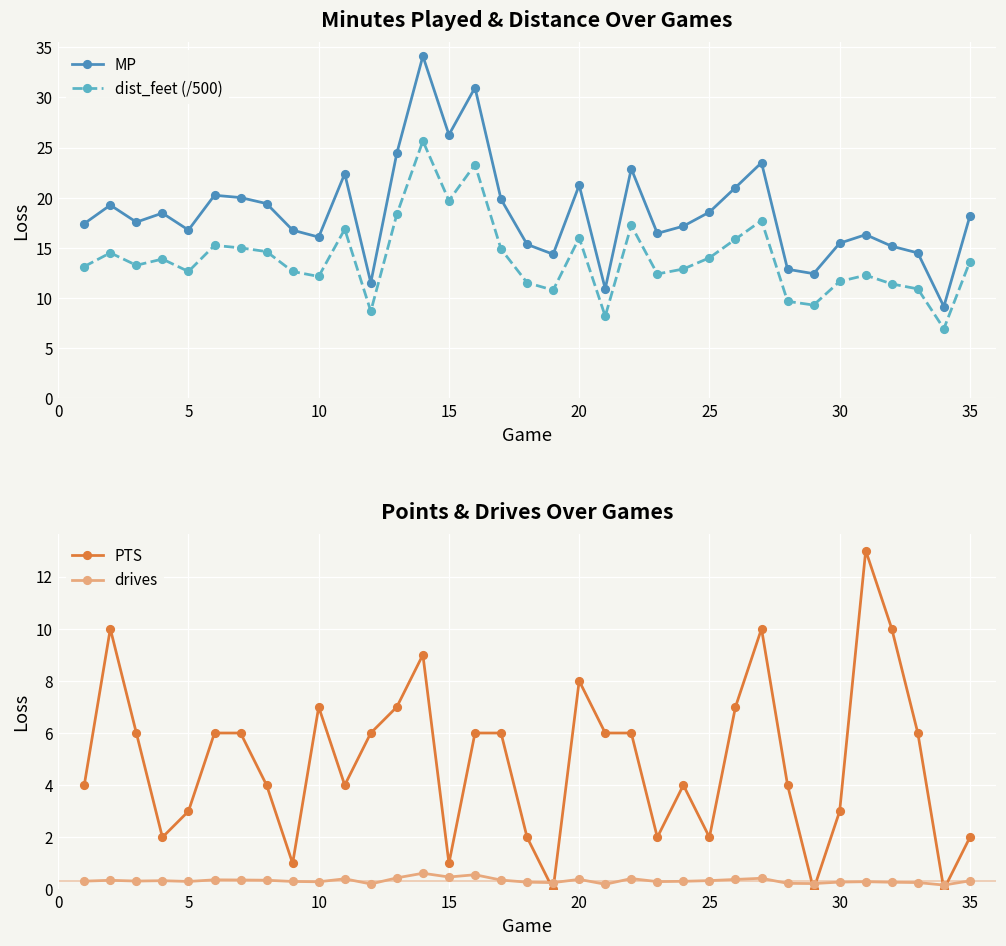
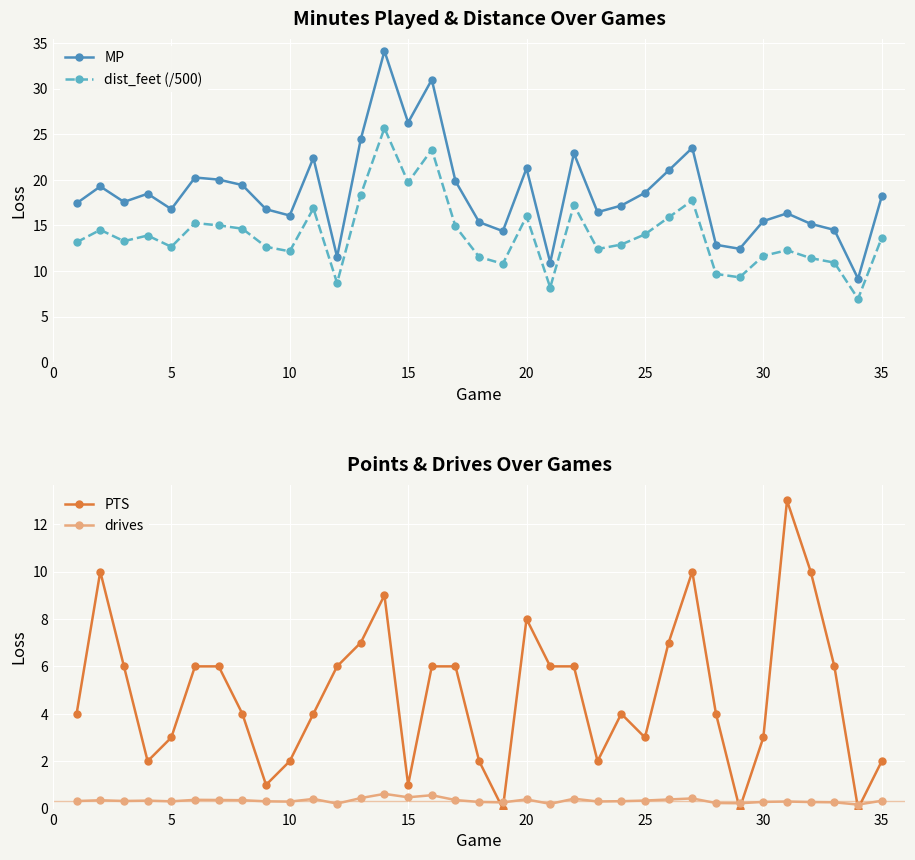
  {
    "Points & Drives Over Games": {
      "PTS": {
        "5": 3,
-       "10": 7,
+       "10": 2,
        "15": 1,
        "20": 8,
-       "25": 2,
+       "25": 3,
        "30": 3,
        "35": 2
      },
      "drives": {
        "5": 0.3,
        "10": 0.3,
        "15": 0.5,
        "20": 0.4,
        "25": 0.3,
        "30": 0.3,
        "35": 0.3
      }
    }
  }
